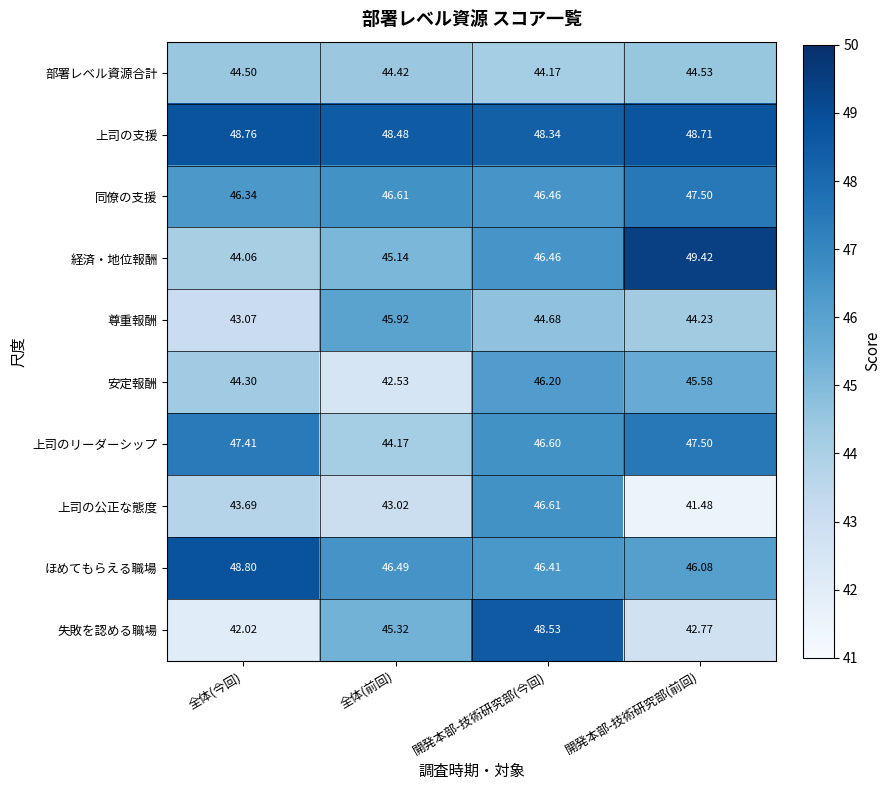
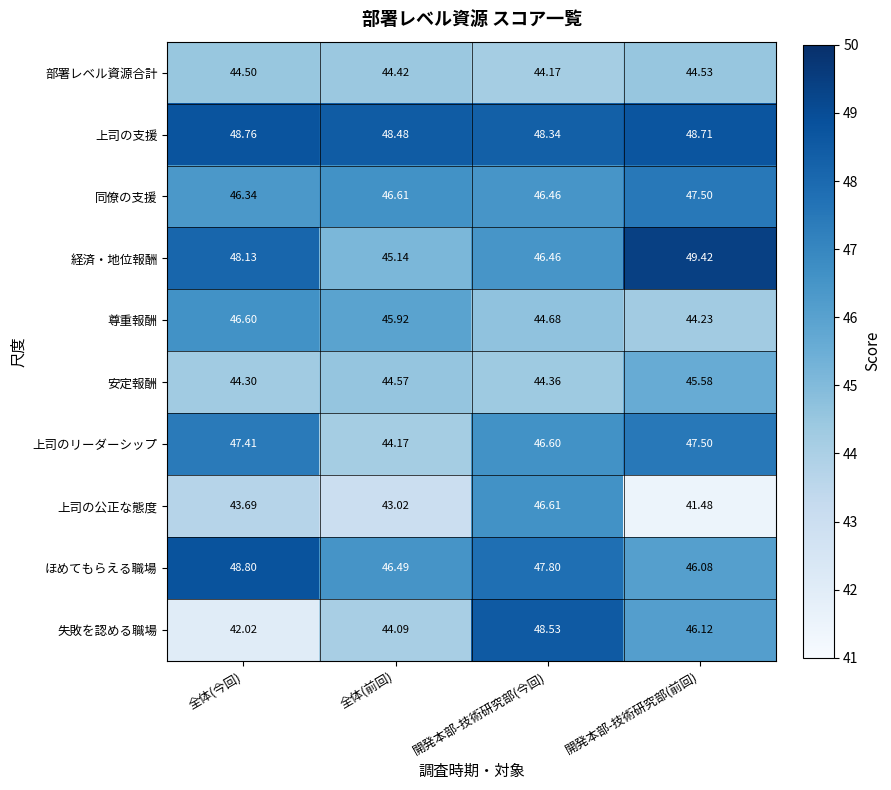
  {
    "部署レベル資源合計": {
      "全体(今回)": 44.50,
      "全体(前回)": 44.42,
      "開発本部-技術研究部(今回)": 44.17,
      "開発本部-技術研究部(前回)": 44.53
    },
    "上司の支援": {
      "全体(今回)": 48.76,
      "全体(前回)": 48.48,
      "開発本部-技術研究部(今回)": 48.34,
      "開発本部-技術研究部(前回)": 48.71
    },
    "同僚の支援": {
      "全体(今回)": 46.34,
      "全体(前回)": 46.61,
      "開発本部-技術研究部(今回)": 46.46,
      "開発本部-技術研究部(前回)": 47.50
    },
    "経済・地位報酬": {
-     "全体(今回)": 44.06,
+     "全体(今回)": 48.13,
      "全体(前回)": 45.14,
      "開発本部-技術研究部(今回)": 46.46,
      "開発本部-技術研究部(前回)": 49.42
    },
    "尊重報酬": {
-     "全体(今回)": 43.07,
+     "全体(今回)": 46.60,
      "全体(前回)": 45.92,
      "開発本部-技術研究部(今回)": 44.68,
      "開発本部-技術研究部(前回)": 44.23
    },
    "安定報酬": {
      "全体(今回)": 44.30,
-     "全体(前回)": 42.53,
-     "開発本部-技術研究部(今回)": 46.20,
+     "全体(前回)": 44.57,
+     "開発本部-技術研究部(今回)": 44.36,
      "開発本部-技術研究部(前回)": 45.58
    },
    "上司のリーダーシップ": {
      "全体(今回)": 47.41,
      "全体(前回)": 44.17,
      "開発本部-技術研究部(今回)": 46.60,
      "開発本部-技術研究部(前回)": 47.50
    },
    "上司の公正な態度": {
      "全体(今回)": 43.69,
      "全体(前回)": 43.02,
      "開発本部-技術研究部(今回)": 46.61,
      "開発本部-技術研究部(前回)": 41.48
    },
    "ほめてもらえる職場": {
      "全体(今回)": 48.80,
      "全体(前回)": 46.49,
-     "開発本部-技術研究部(今回)": 46.41,
+     "開発本部-技術研究部(今回)": 47.80,
      "開発本部-技術研究部(前回)": 46.08
    },
    "失敗を認める職場": {
      "全体(今回)": 42.02,
-     "全体(前回)": 45.32,
+     "全体(前回)": 44.09,
      "開発本部-技術研究部(今回)": 48.53,
-     "開発本部-技術研究部(前回)": 42.77
+     "開発本部-技術研究部(前回)": 46.12
    }
  }
